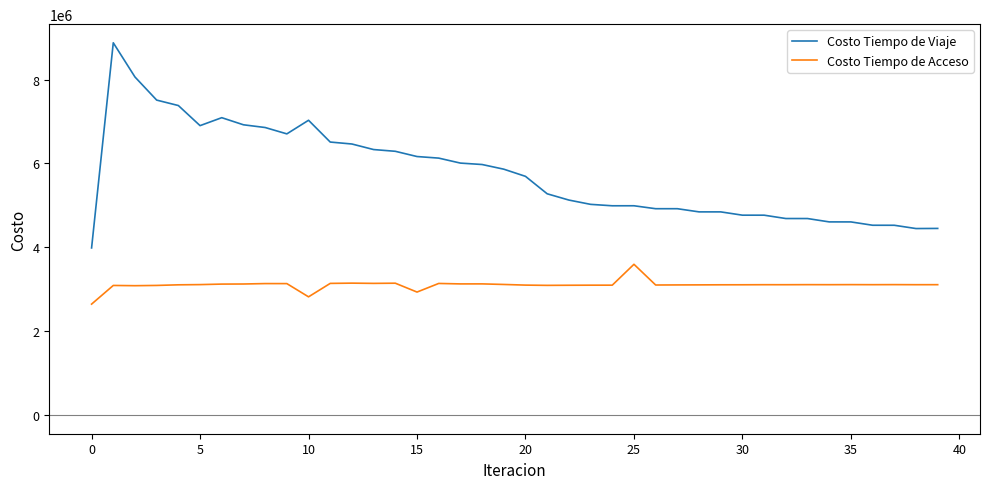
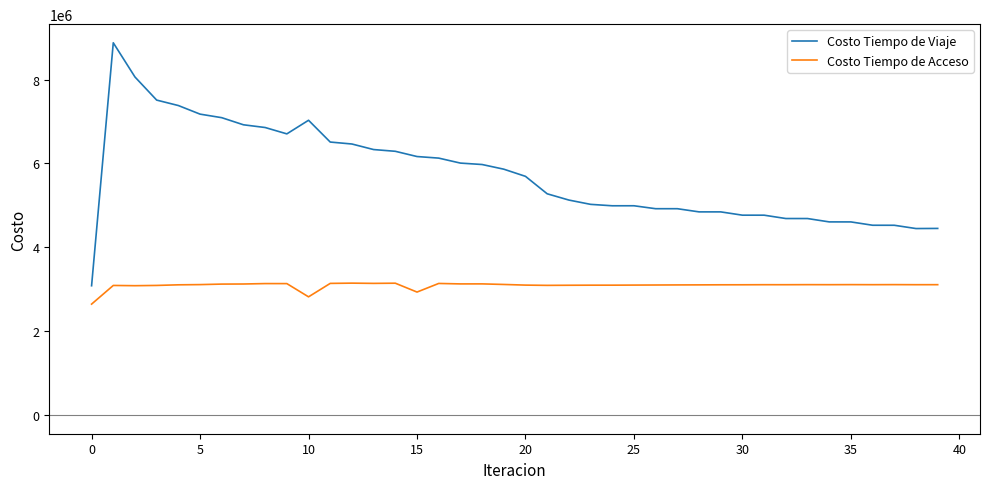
  {
    "Costo Tiempo de Viaje": {
-     "0": 4000000,
-     "5": 6900000,
+     "0": 3100000,
+     "5": 7200000,
      "10": 7000000,
      "15": 6200000,
      "20": 5700000,
      "25": 5000000,
      "30": 4800000,
      "35": 4600000
    },
    "Costo Tiempo de Acceso": {
      "0": 2600000,
      "5": 3100000,
      "10": 2800000,
      "15": 2900000,
      "20": 3100000,
-     "25": 3600000,
+     "25": 3100000,
      "30": 3100000,
      "35": 3100000
    }
  }
